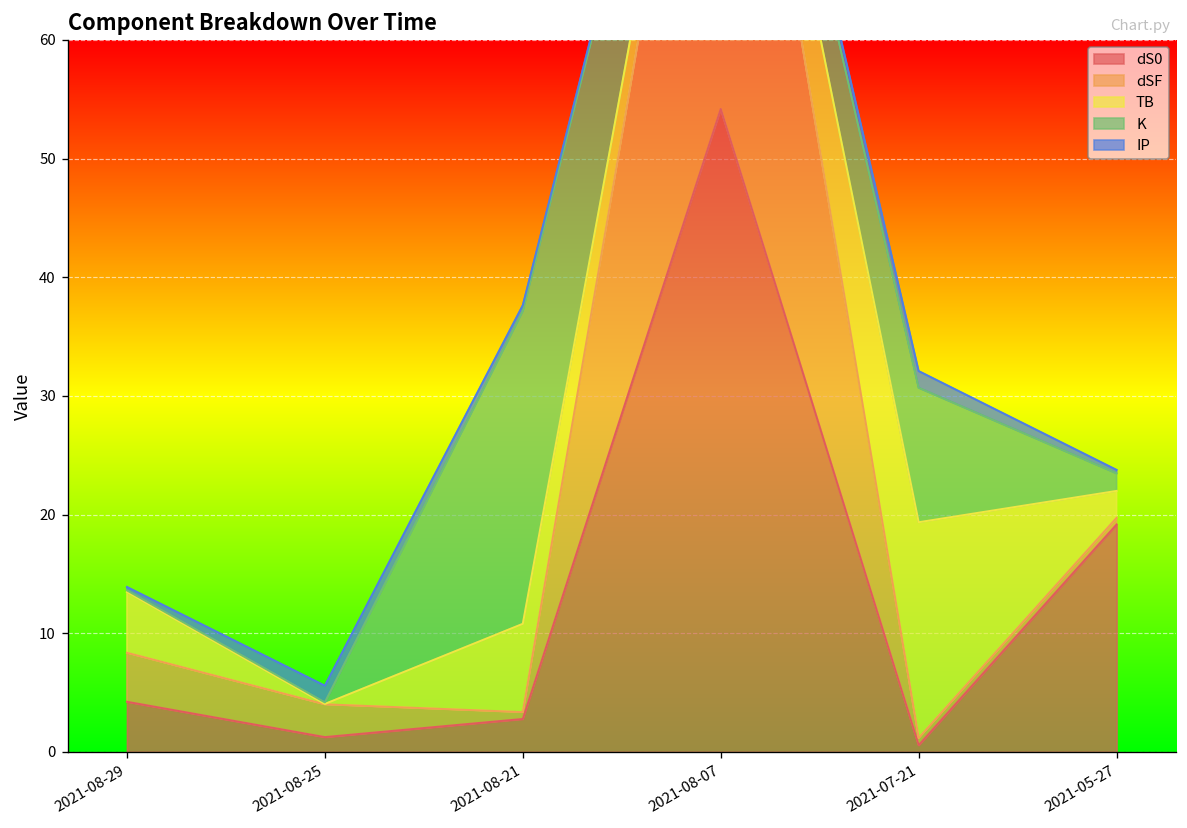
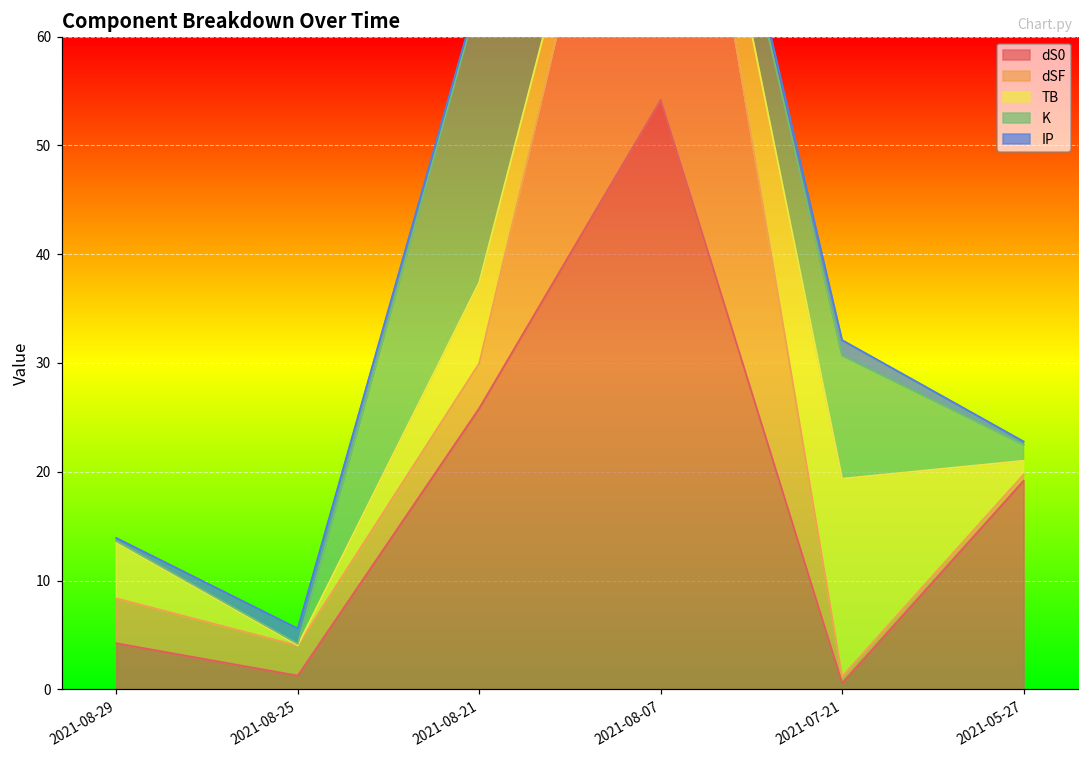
  {
    "dS0": {
      "2021-08-29": 4,
      "2021-08-25": 1,
-     "2021-08-21": 3,
+     "2021-08-21": 26,
      "2021-08-07": 54,
      "2021-07-21": 1,
      "2021-05-27": 19
    },
    "dSF": {
      "2021-08-29": 4,
-     "2021-08-21": 1,
+     "2021-08-21": 4,
      "2021-07-21": 1,
      "2021-05-27": 1
    },
    "TB": {
      "2021-08-21": 7,
      "2021-07-21": 18,
-     "2021-05-27": 2
+     "2021-05-27": 1
    },
    "K": {
      "2021-07-21": 11,
      "2021-05-27": 1
    },
    "IP": {
      "2021-08-29": 0,
      "2021-08-25": 1,
      "2021-07-21": 1,
      "2021-05-27": 0
    }
  }
